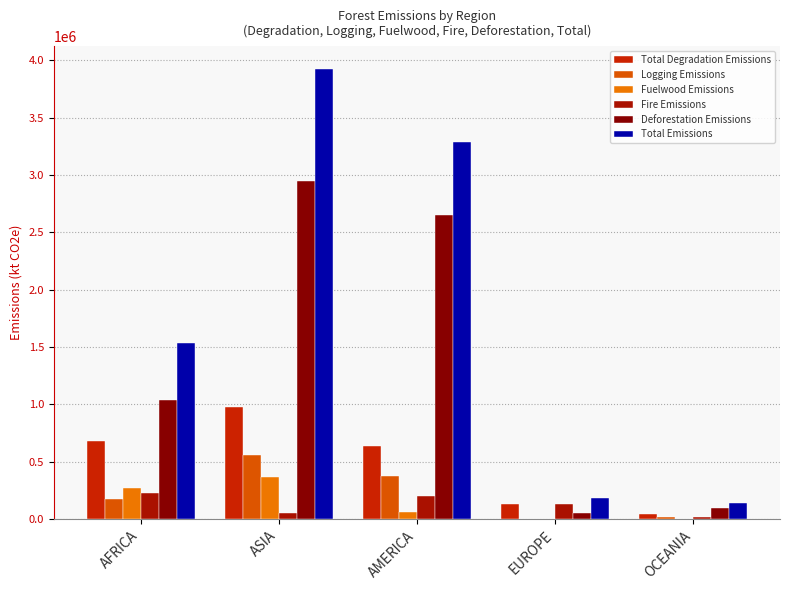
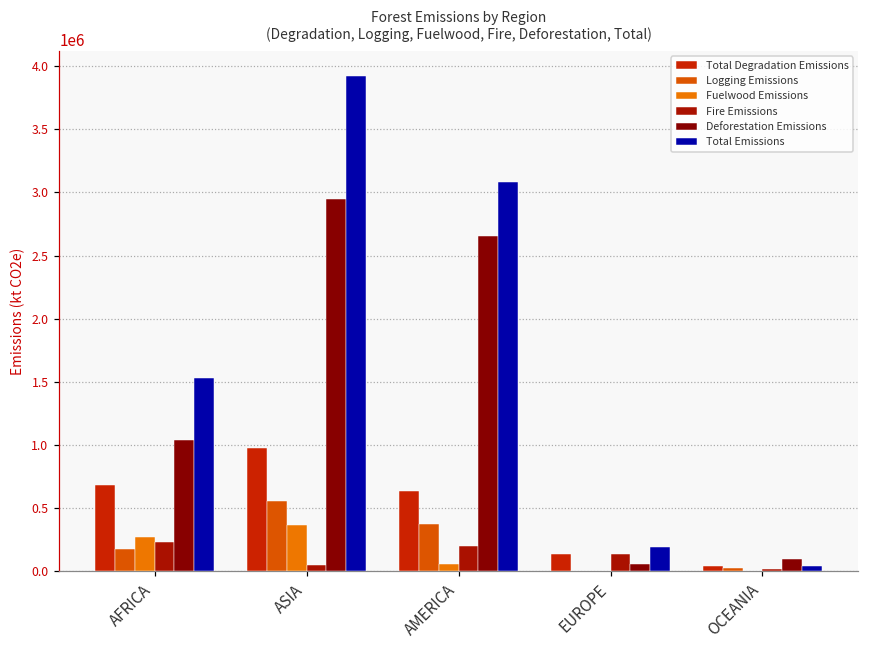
  {
    "Total Emissions": {
      "AFRICA": 1530000,
      "ASIA": 3920000,
-     "AMERICA": 3290000,
+     "AMERICA": 3080000,
      "EUROPE": 190000,
-     "OCEANIA": 140000
+     "OCEANIA": 40000
    }
  }
